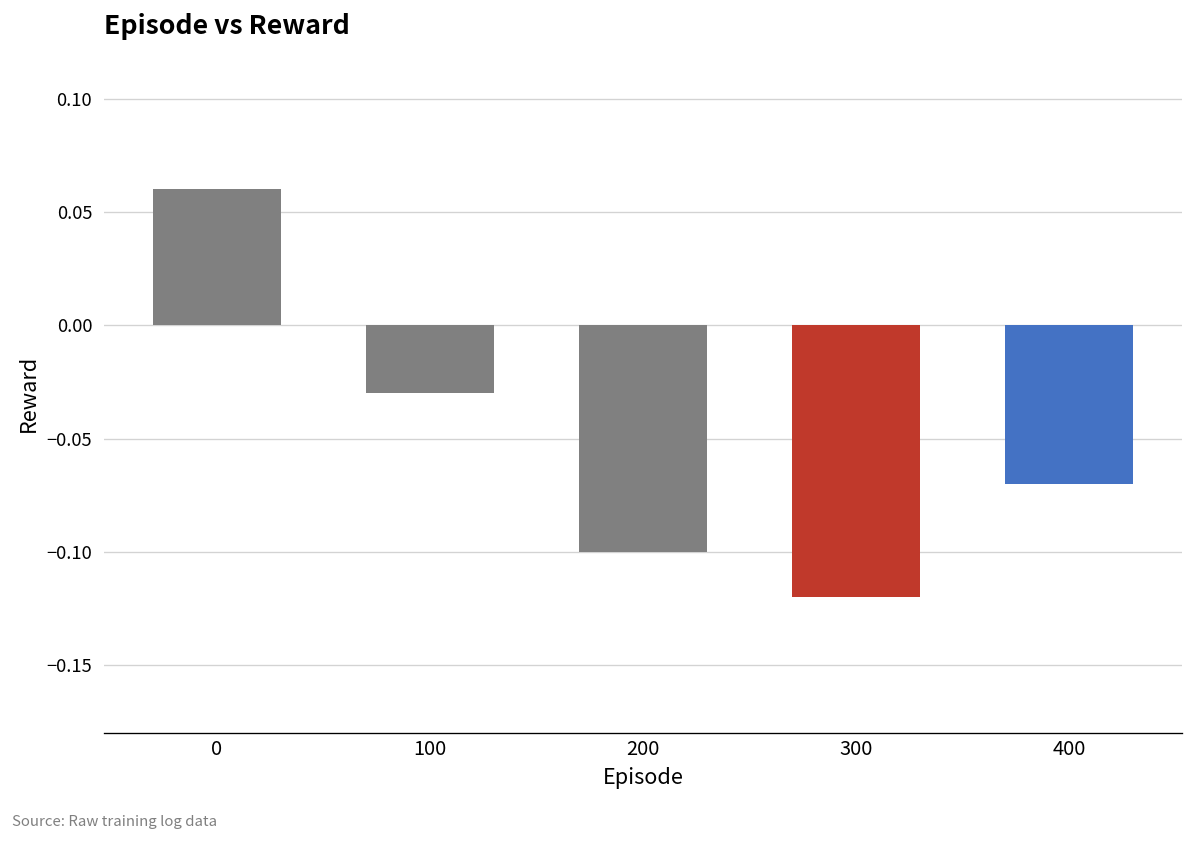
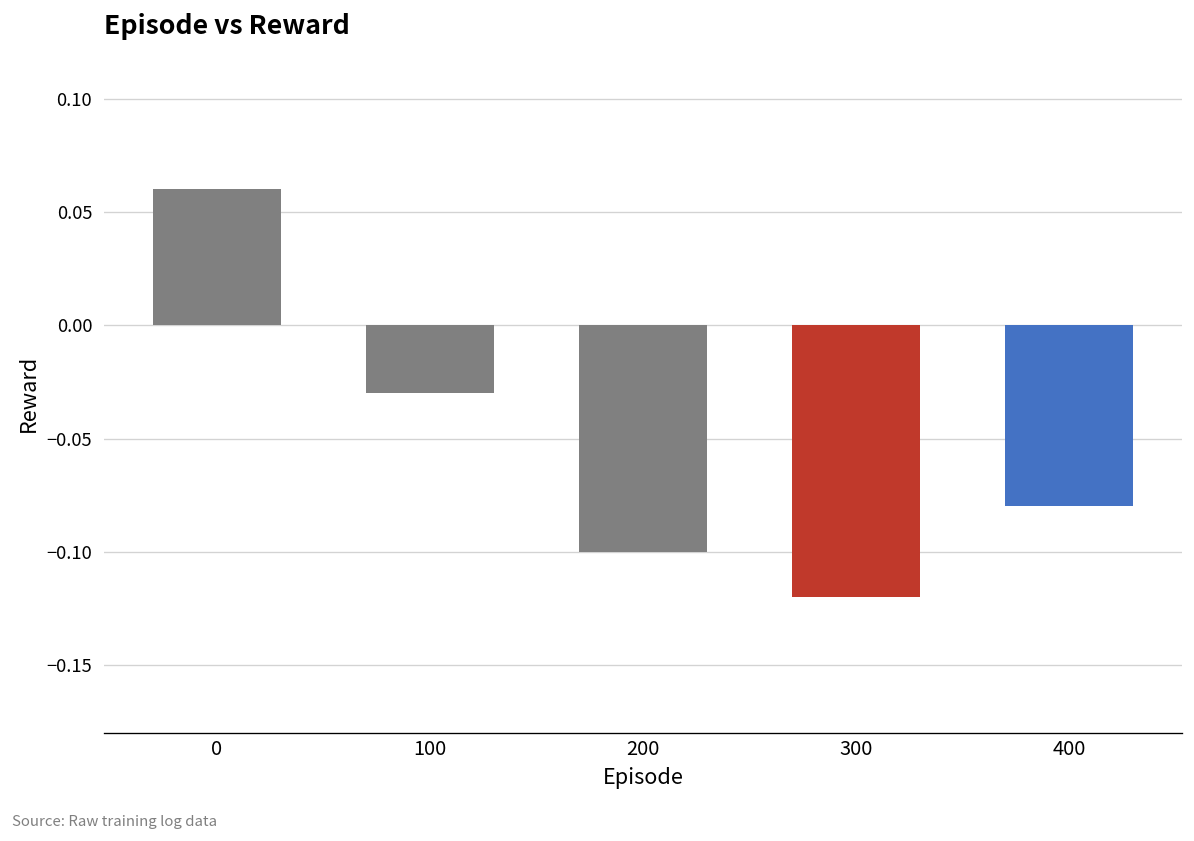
  {
    "0": 0.06,
    "100": -0.03,
    "200": -0.10,
    "300": -0.12,
-   "400": -0.07
+   "400": -0.08
  }
